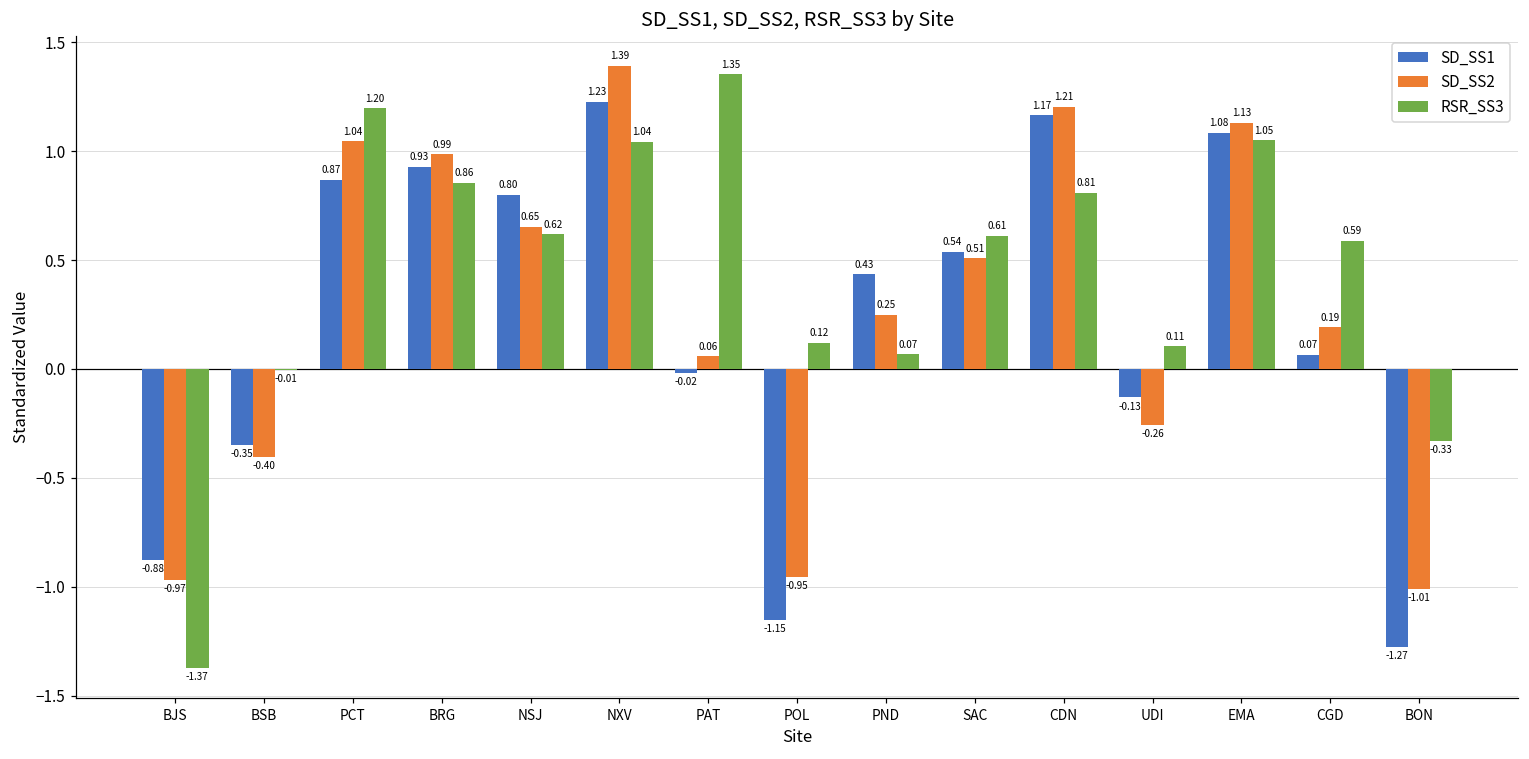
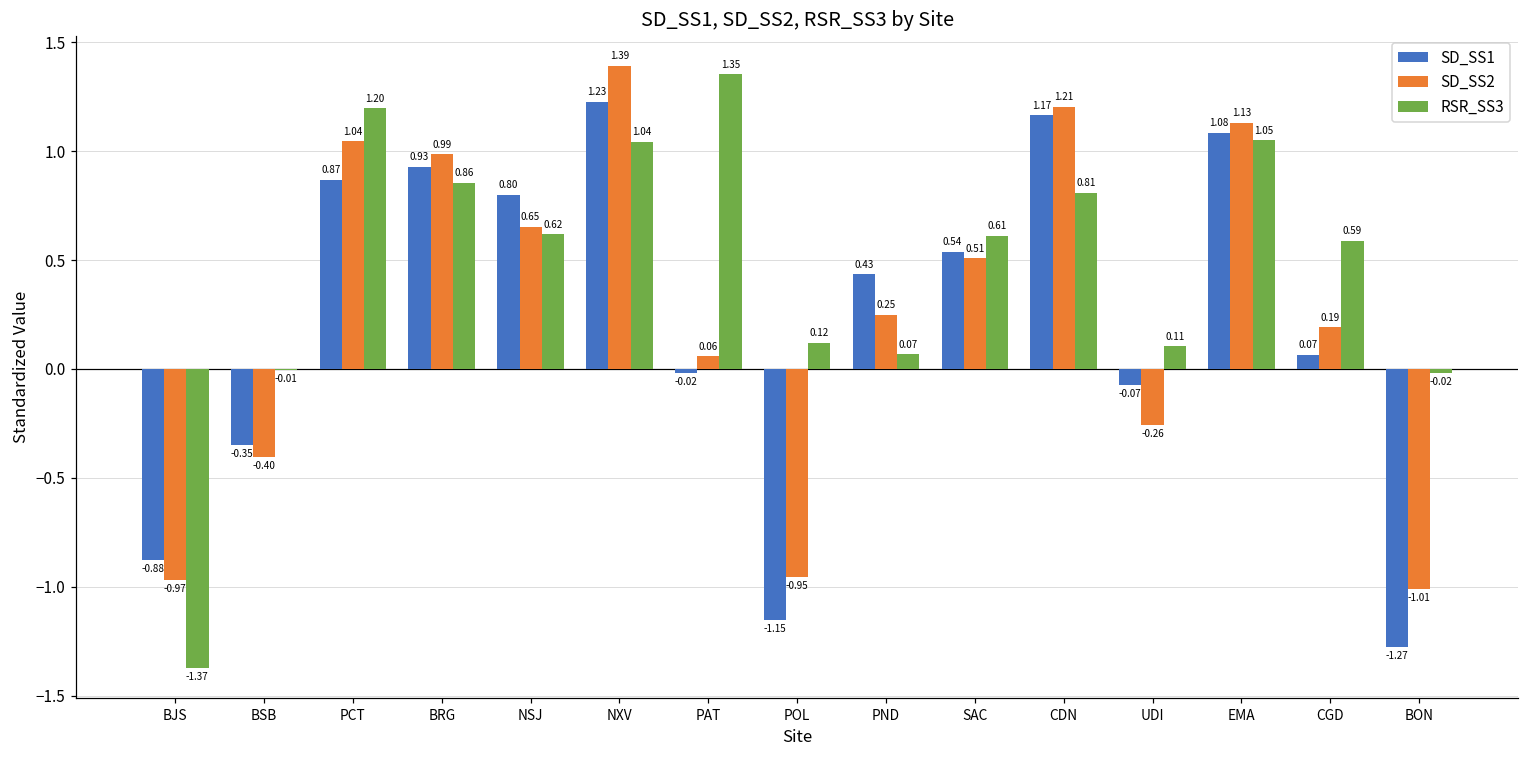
  {
    "SD_SS1": {
      "BJS": -0.88,
      "BSB": -0.35,
      "PCT": 0.87,
      "BRG": 0.93,
      "NSJ": 0.80,
      "NXV": 1.23,
      "PAT": -0.02,
      "POL": -1.15,
      "PND": 0.43,
      "SAC": 0.54,
      "CDN": 1.17,
-     "UDI": -0.13,
+     "UDI": -0.07,
      "EMA": 1.08,
      "CGD": 0.07,
      "BON": -1.27
    },
    "SD_SS2": {
      "BJS": -0.97,
      "BSB": -0.40,
      "PCT": 1.04,
      "BRG": 0.99,
      "NSJ": 0.65,
      "NXV": 1.39,
      "PAT": 0.06,
      "POL": -0.95,
      "PND": 0.25,
      "SAC": 0.51,
      "CDN": 1.21,
      "UDI": -0.26,
      "EMA": 1.13,
      "CGD": 0.19,
      "BON": -1.01
    },
    "RSR_SS3": {
      "BJS": -1.37,
      "BSB": -0.01,
      "PCT": 1.20,
      "BRG": 0.86,
      "NSJ": 0.62,
      "NXV": 1.04,
      "PAT": 1.35,
      "POL": 0.12,
      "PND": 0.07,
      "SAC": 0.61,
      "CDN": 0.81,
      "UDI": 0.11,
      "EMA": 1.05,
      "CGD": 0.59,
-     "BON": -0.33
+     "BON": -0.02
    }
  }
